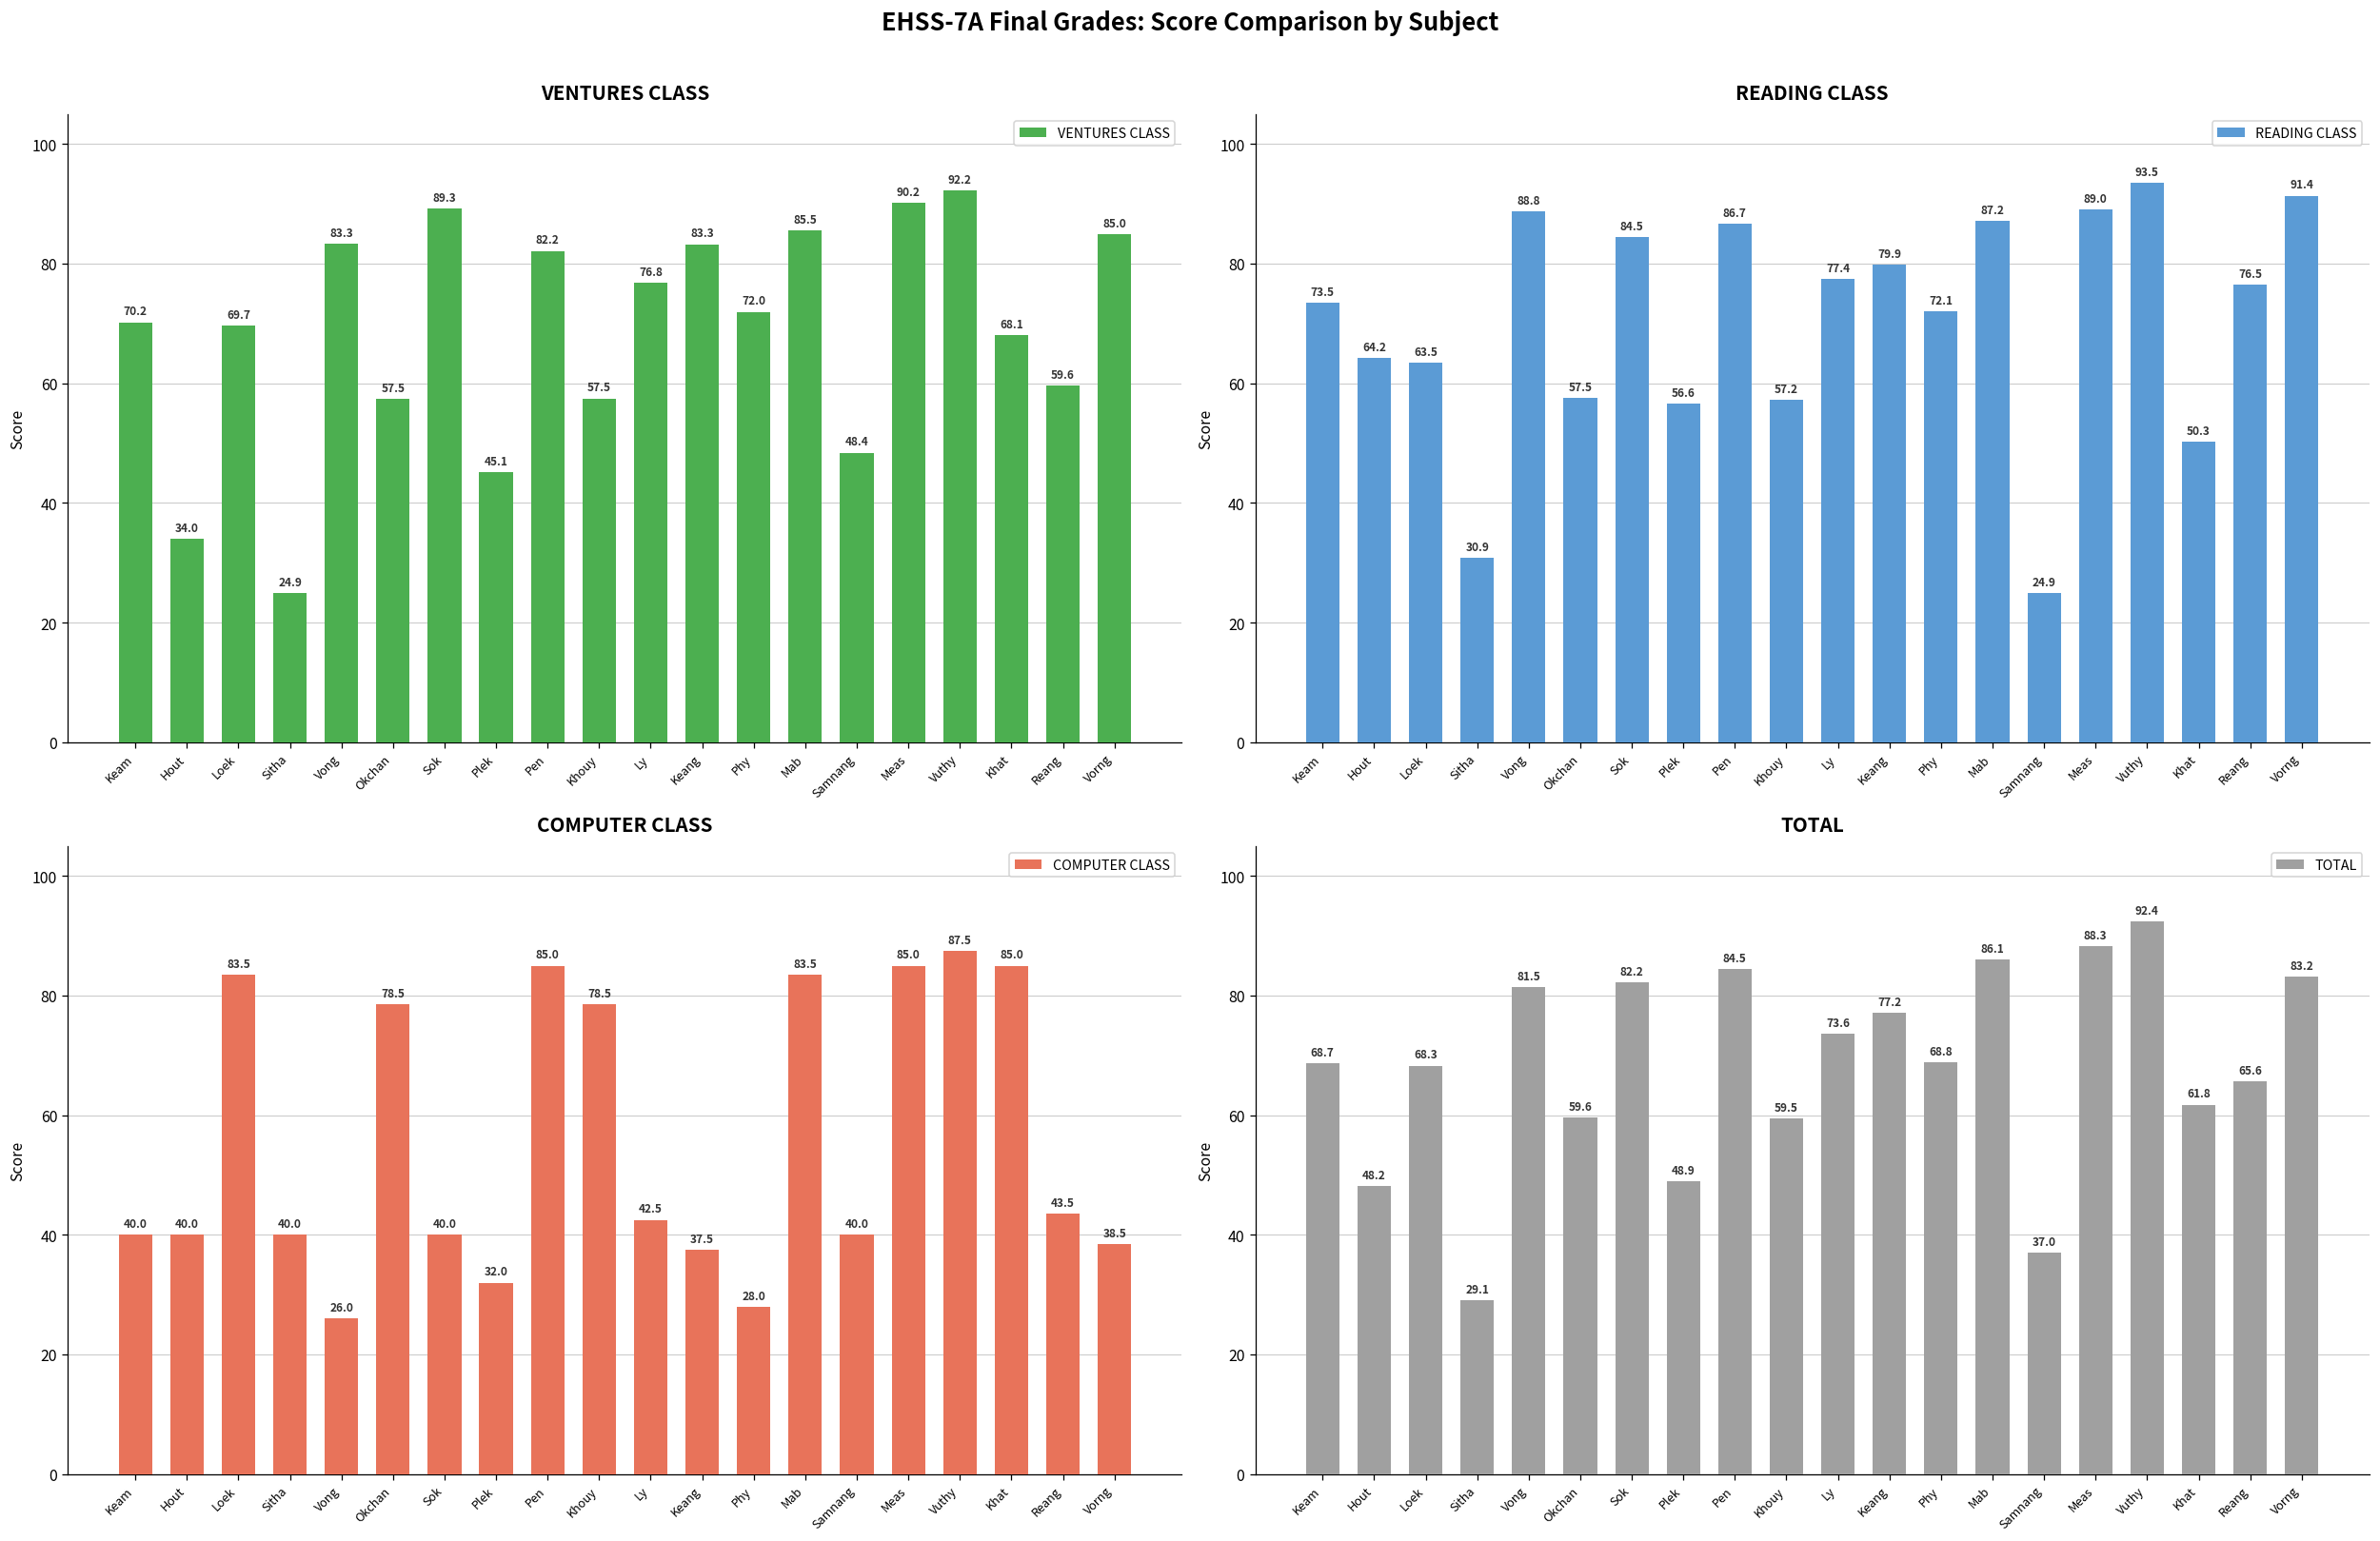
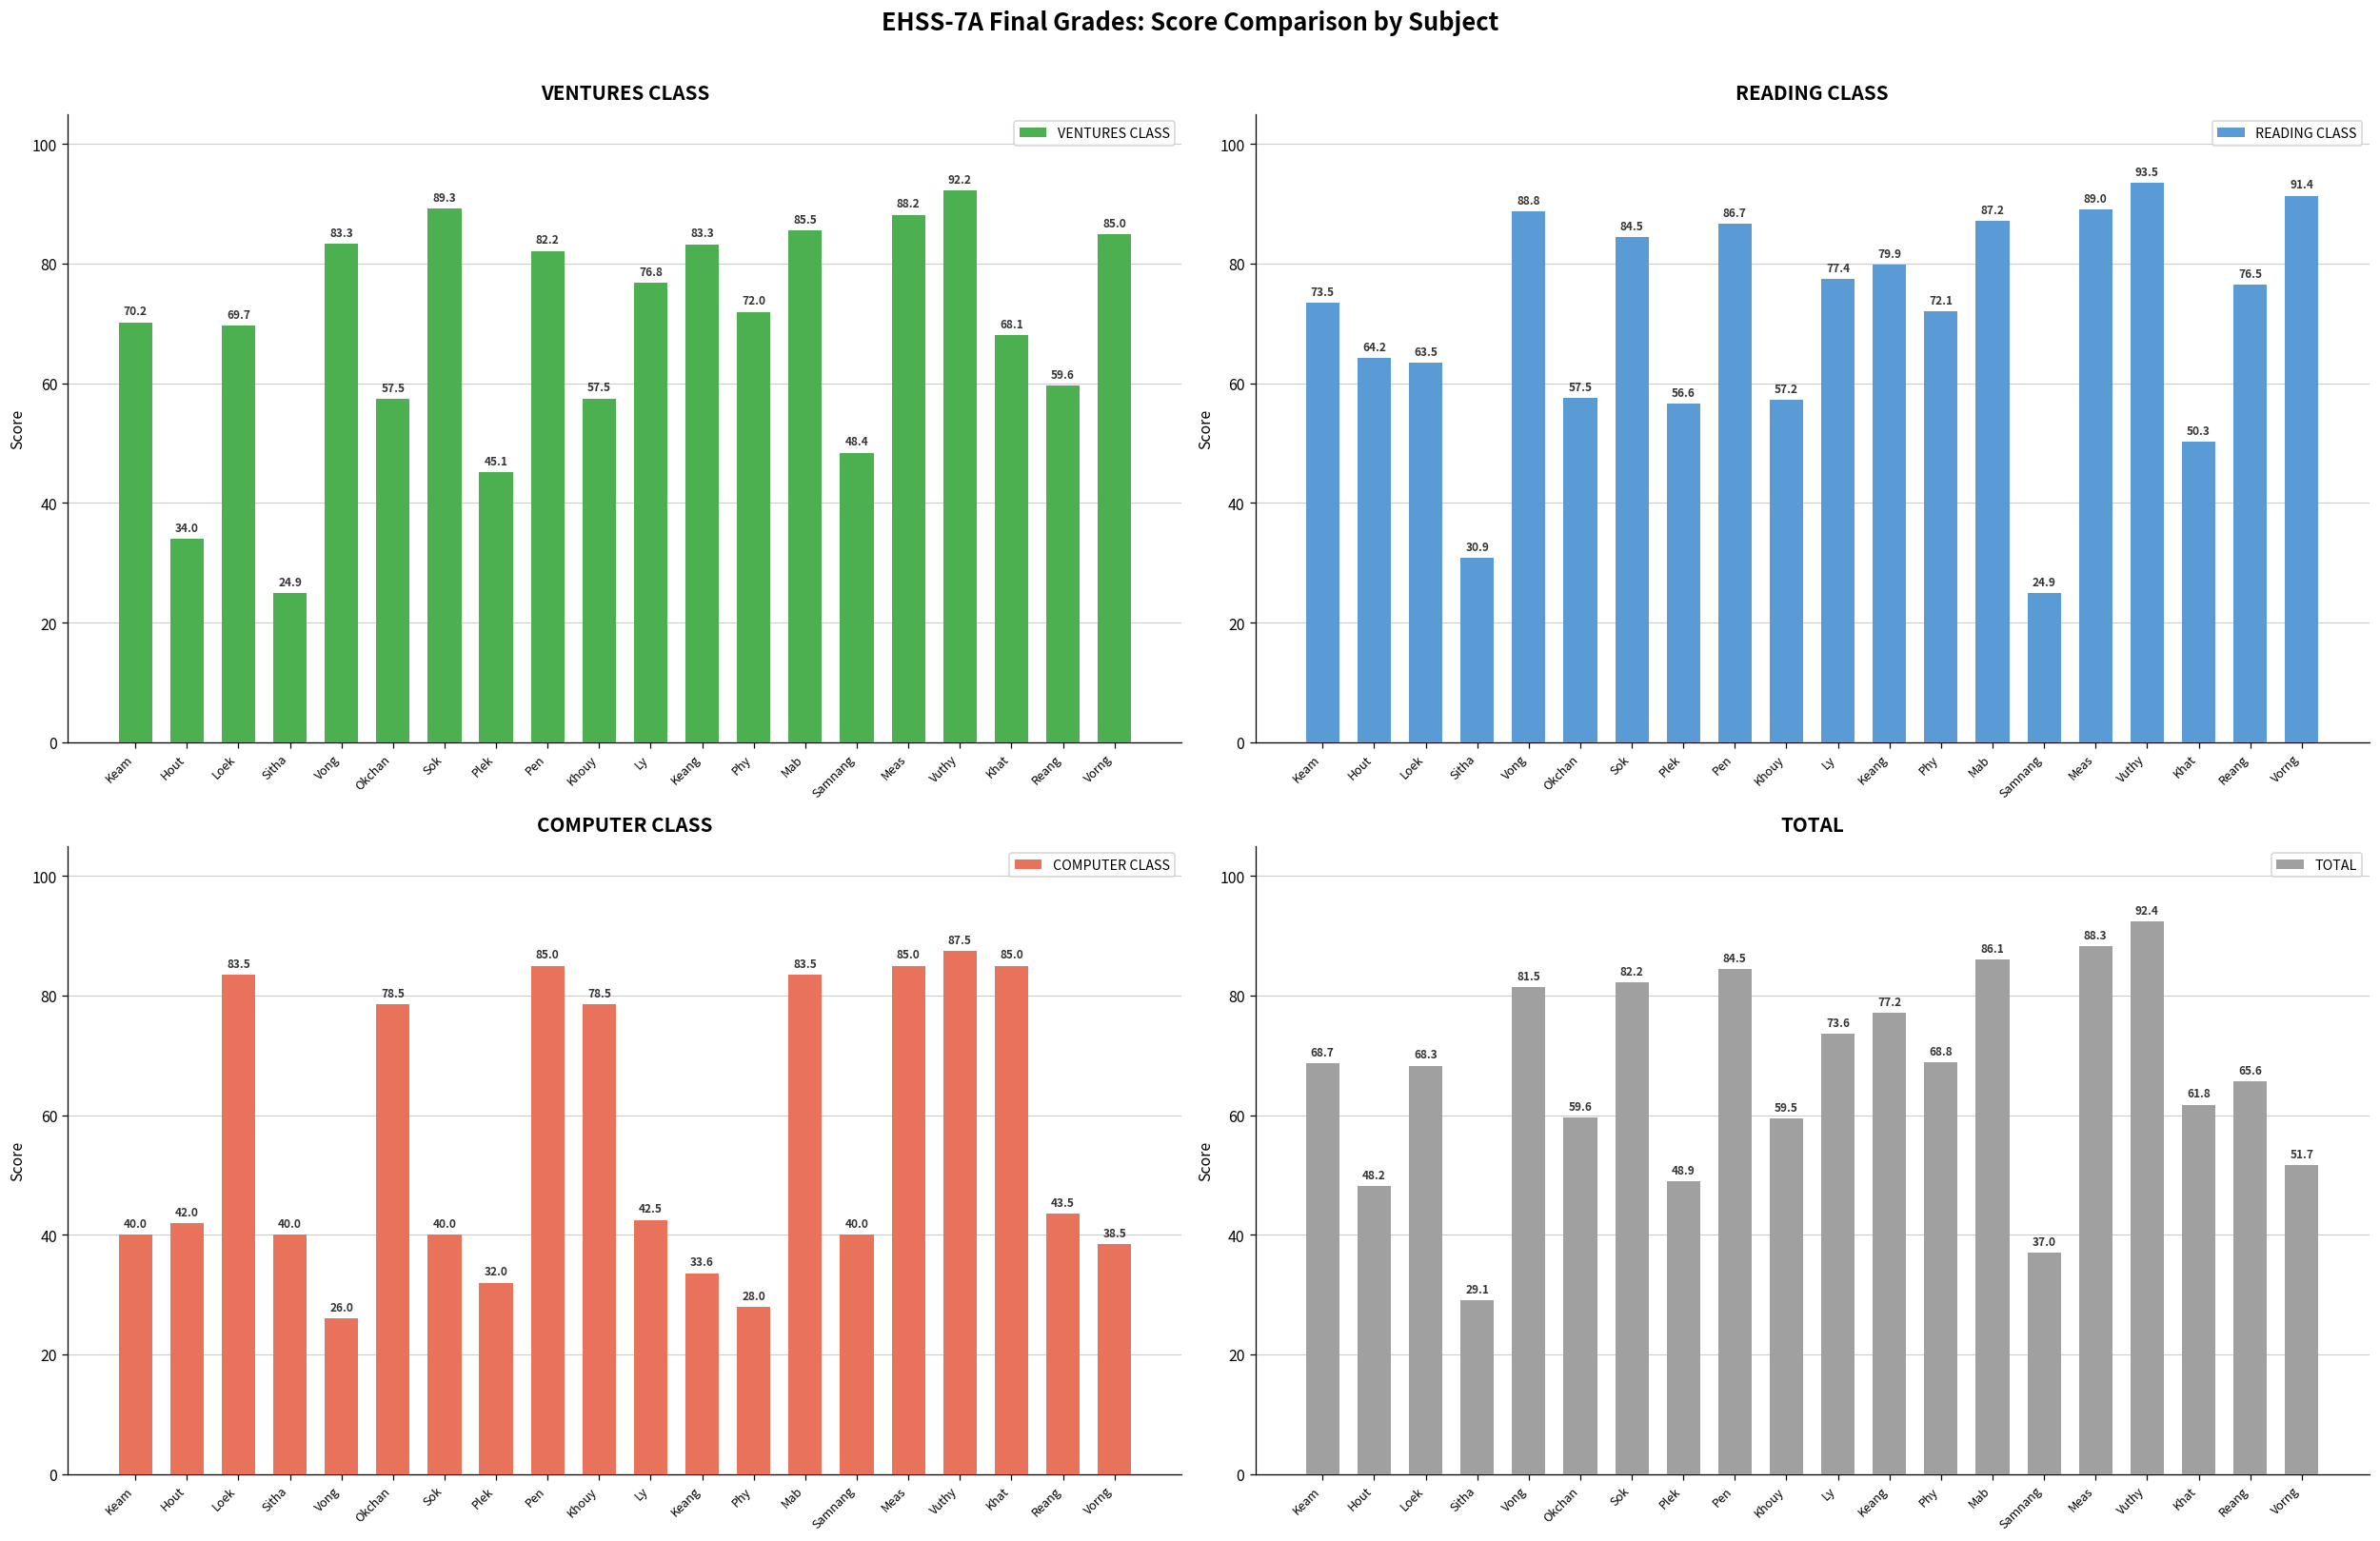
  {
    "VENTURES CLASS": {
      "Keam": 70.2,
      "Hout": 34.0,
      "Loek": 69.7,
      "Sitha": 24.9,
      "Vong": 83.3,
      "Okchan": 57.5,
      "Sok": 89.3,
      "Plek": 45.1,
      "Pen": 82.2,
      "Khouy": 57.5,
      "Ly": 76.8,
      "Keang": 83.3,
      "Phy": 72.0,
      "Mab": 85.5,
      "Samnang": 48.4,
-     "Meas": 90.2,
+     "Meas": 88.2,
      "Vuthy": 92.2,
      "Khat": 68.1,
      "Reang": 59.6,
      "Vorng": 85.0
    },
    "READING CLASS": {
      "Keam": 73.5,
      "Hout": 64.2,
      "Loek": 63.5,
      "Sitha": 30.9,
      "Vong": 88.8,
      "Okchan": 57.5,
      "Sok": 84.5,
      "Plek": 56.6,
      "Pen": 86.7,
      "Khouy": 57.2,
      "Ly": 77.4,
      "Keang": 79.9,
      "Phy": 72.1,
      "Mab": 87.2,
      "Samnang": 24.9,
      "Meas": 89.0,
      "Vuthy": 93.5,
      "Khat": 50.3,
      "Reang": 76.5,
      "Vorng": 91.4
    },
    "COMPUTER CLASS": {
      "Keam": 40.0,
-     "Hout": 40.0,
+     "Hout": 42.0,
      "Loek": 83.5,
      "Sitha": 40.0,
      "Vong": 26.0,
      "Okchan": 78.5,
      "Sok": 40.0,
      "Plek": 32.0,
      "Pen": 85.0,
      "Khouy": 78.5,
      "Ly": 42.5,
-     "Keang": 37.5,
+     "Keang": 33.6,
      "Phy": 28.0,
      "Mab": 83.5,
      "Samnang": 40.0,
      "Meas": 85.0,
      "Vuthy": 87.5,
      "Khat": 85.0,
      "Reang": 43.5,
      "Vorng": 38.5
    },
    "TOTAL": {
      "Keam": 68.7,
      "Hout": 48.2,
      "Loek": 68.3,
      "Sitha": 29.1,
      "Vong": 81.5,
      "Okchan": 59.6,
      "Sok": 82.2,
      "Plek": 48.9,
      "Pen": 84.5,
      "Khouy": 59.5,
      "Ly": 73.6,
      "Keang": 77.2,
      "Phy": 68.8,
      "Mab": 86.1,
      "Samnang": 37.0,
      "Meas": 88.3,
      "Vuthy": 92.4,
      "Khat": 61.8,
      "Reang": 65.6,
-     "Vorng": 83.2
+     "Vorng": 51.7
    }
  }
